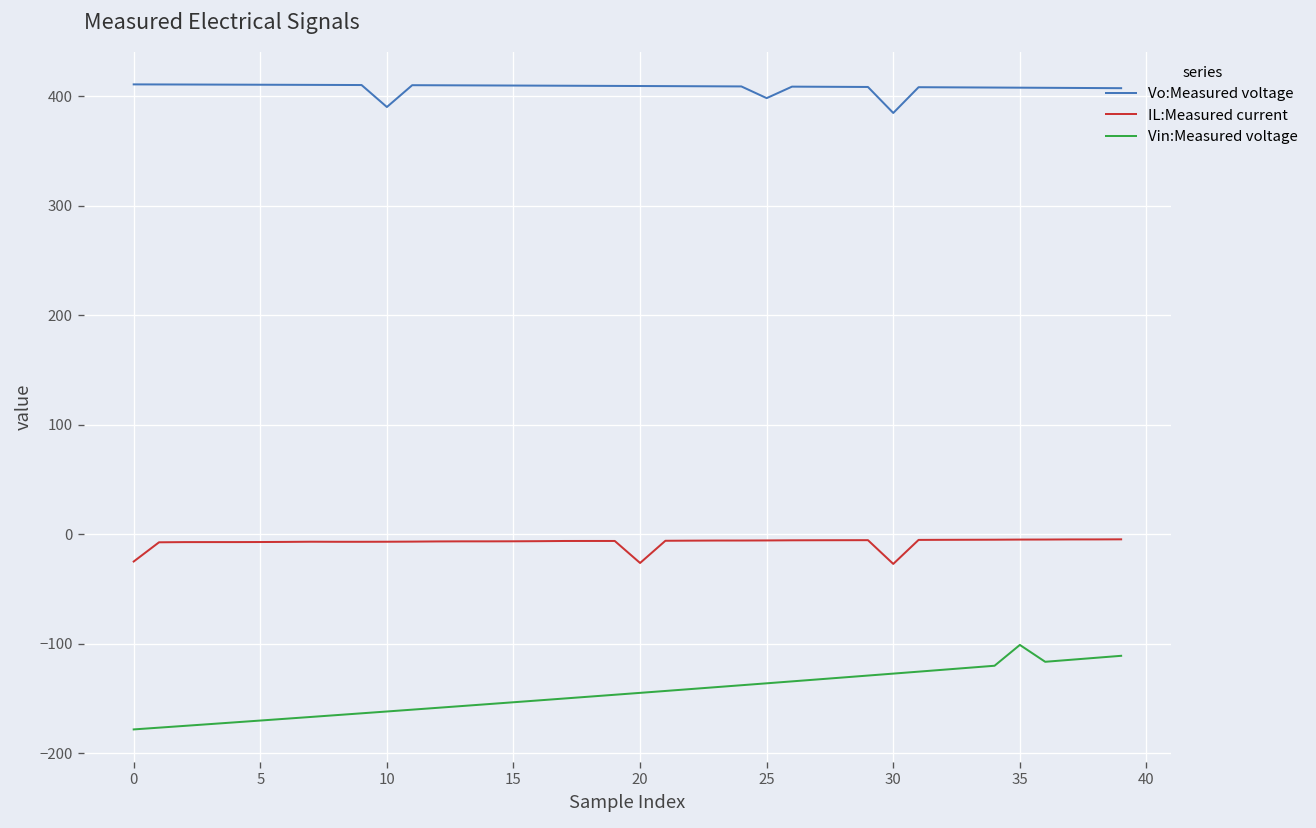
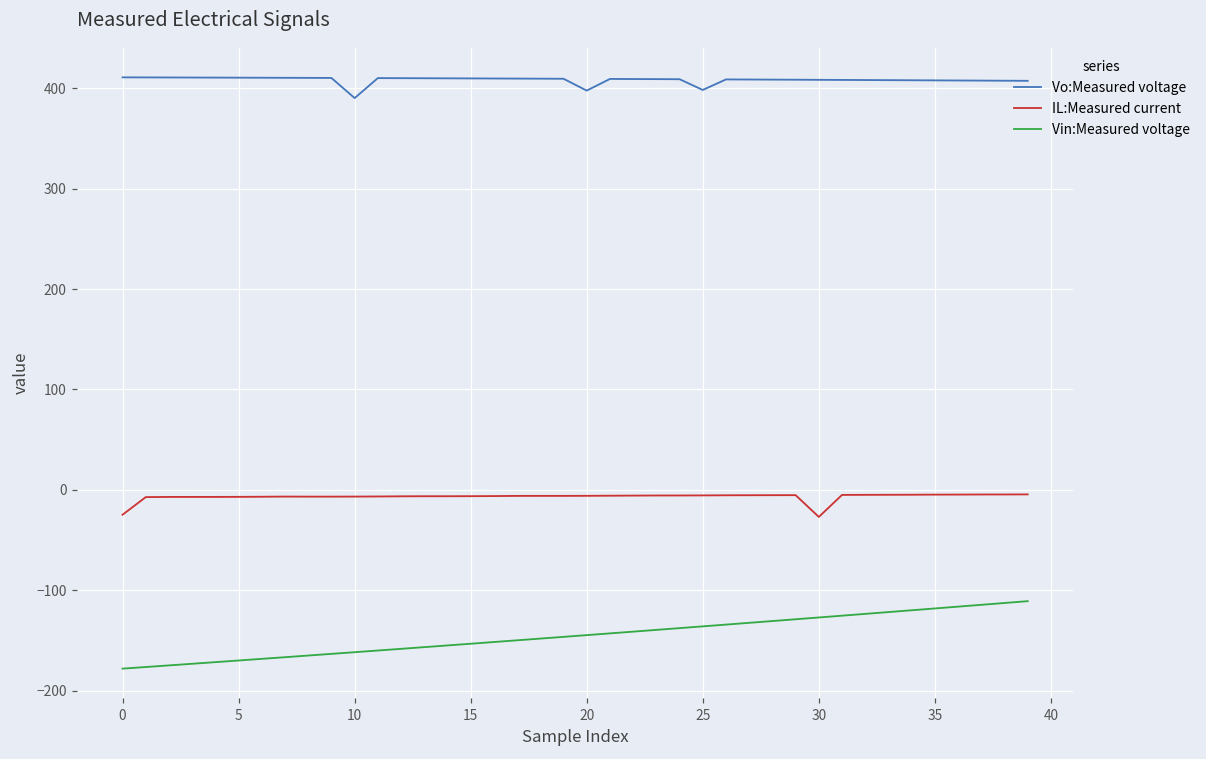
  {
    "Vo:Measured voltage": {
      "0": 410,
      "5": 410,
      "10": 390,
      "15": 410,
-     "20": 410,
+     "20": 400,
      "25": 400,
-     "30": 380,
+     "30": 410,
      "35": 410
    },
    "IL:Measured current": {
      "0": -20,
      "5": -10,
      "10": -10,
      "15": -10,
-     "20": -30,
+     "20": -10,
      "25": -10,
      "30": -30,
      "35": 0
    },
    "Vin:Measured voltage": {
      "0": -180,
      "5": -170,
      "10": -160,
      "15": -150,
      "20": -140,
      "25": -140,
      "30": -130,
-     "35": -100
+     "35": -120
    }
  }
